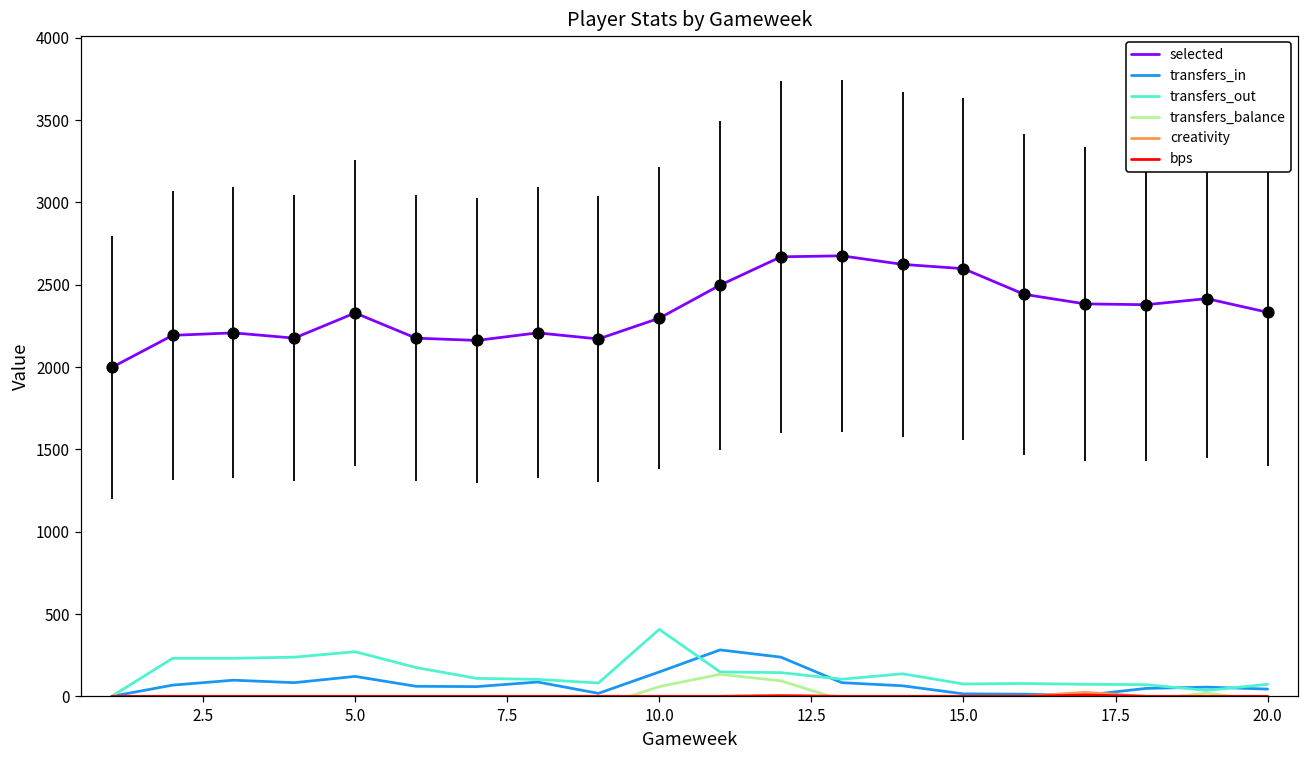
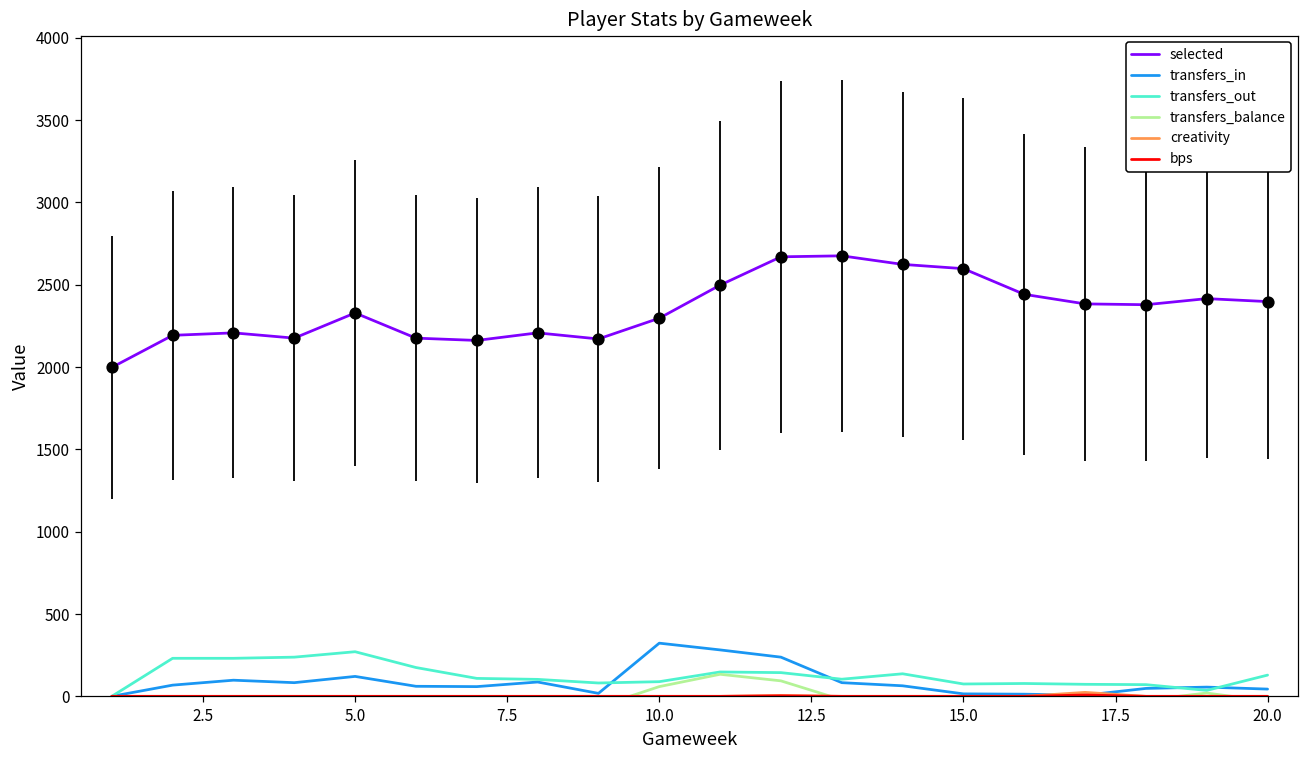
  {
    "selected": {
      "5.0": 2330,
      "10.0": 2300,
      "15.0": 2600,
-     "20.0": 2330
+     "20.0": 2400
    },
    "transfers_in": {
      "5.0": 120,
-     "10.0": 150,
+     "10.0": 320,
      "20.0": 40
    },
    "transfers_out": {
      "5.0": 270,
-     "10.0": 410,
+     "10.0": 90,
      "15.0": 80,
-     "20.0": 70
+     "20.0": 130
    },
    "transfers_balance": {
      "10.0": 60
    }
  }
